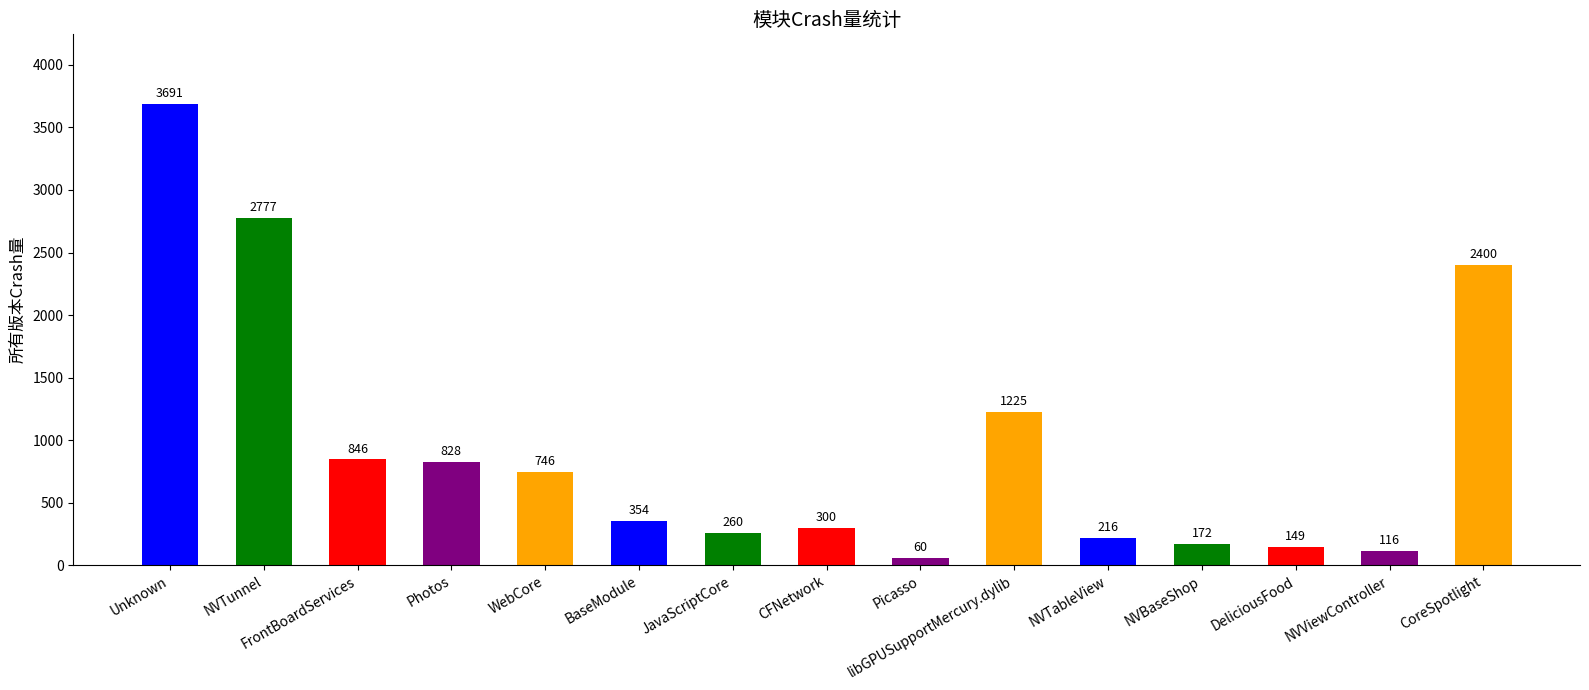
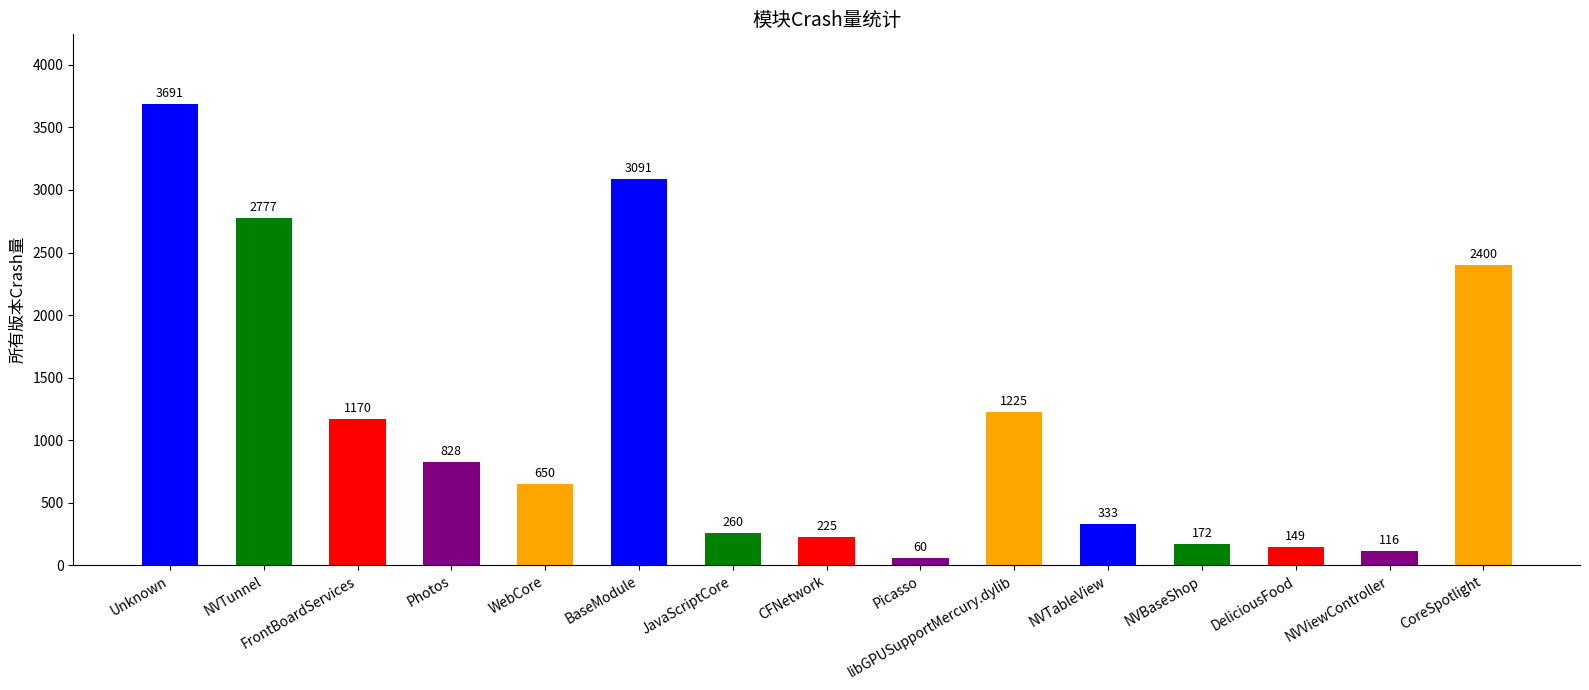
  {
    "Unknown": 3691,
    "NVTunnel": 2777,
-   "FrontBoardServices": 846,
+   "FrontBoardServices": 1170,
    "Photos": 828,
-   "WebCore": 746,
-   "BaseModule": 354,
+   "WebCore": 650,
+   "BaseModule": 3091,
    "JavaScriptCore": 260,
-   "CFNetwork": 300,
+   "CFNetwork": 225,
    "Picasso": 60,
    "libGPUSupportMercury.dylib": 1225,
-   "NVTableView": 216,
+   "NVTableView": 333,
    "NVBaseShop": 172,
    "DeliciousFood": 149,
    "NVViewController": 116,
    "CoreSpotlight": 2400
  }
